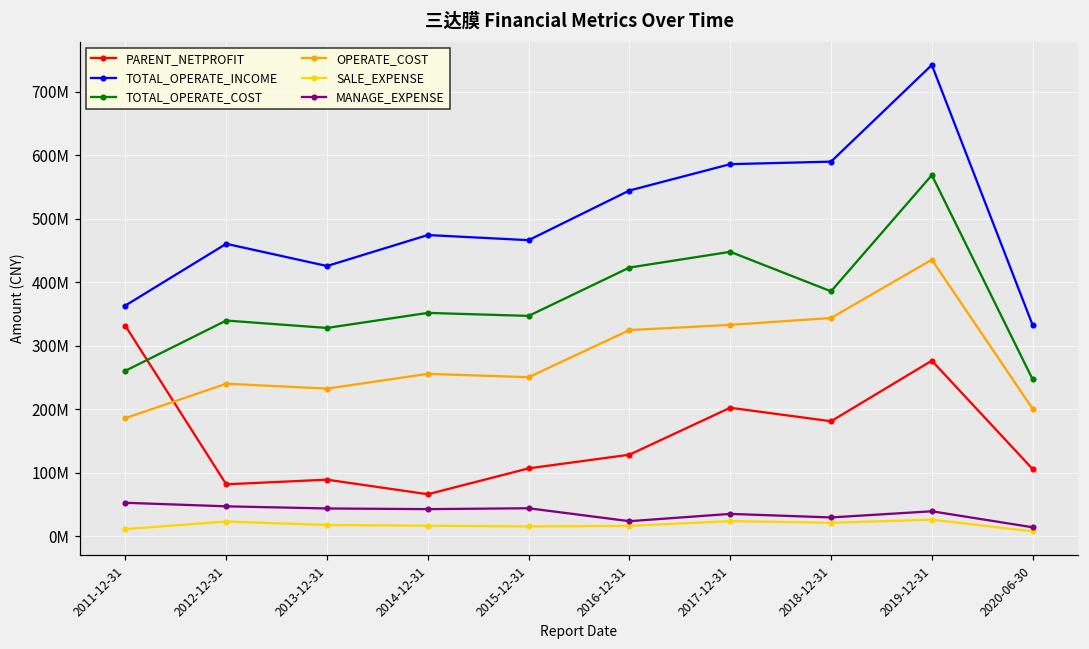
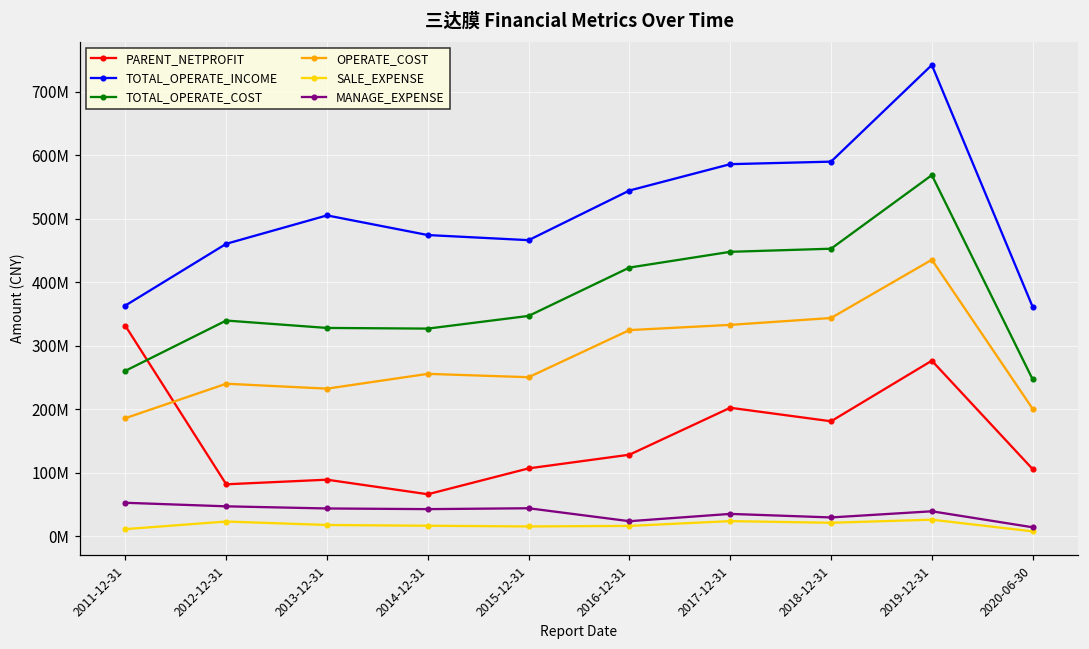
  {
    "PARENT_NETPROFIT": {
      "2011-12-31": 330000000,
      "2012-12-31": 80000000,
      "2013-12-31": 90000000,
      "2014-12-31": 70000000,
      "2015-12-31": 110000000,
      "2016-12-31": 130000000,
      "2017-12-31": 200000000,
      "2018-12-31": 180000000,
      "2019-12-31": 280000000,
      "2020-06-30": 110000000
    },
    "TOTAL_OPERATE_INCOME": {
      "2011-12-31": 360000000,
      "2012-12-31": 460000000,
-     "2013-12-31": 430000000,
+     "2013-12-31": 510000000,
      "2014-12-31": 470000000,
      "2015-12-31": 470000000,
      "2016-12-31": 540000000,
      "2017-12-31": 590000000,
      "2018-12-31": 590000000,
      "2019-12-31": 740000000,
-     "2020-06-30": 330000000
+     "2020-06-30": 360000000
    },
    "TOTAL_OPERATE_COST": {
      "2011-12-31": 260000000,
      "2012-12-31": 340000000,
      "2013-12-31": 330000000,
-     "2014-12-31": 350000000,
+     "2014-12-31": 330000000,
      "2015-12-31": 350000000,
      "2016-12-31": 420000000,
      "2017-12-31": 450000000,
-     "2018-12-31": 390000000,
+     "2018-12-31": 450000000,
      "2019-12-31": 570000000,
      "2020-06-30": 250000000
    },
    "MANAGE_EXPENSE": {
      "2011-12-31": 50000000,
      "2012-12-31": 50000000,
      "2013-12-31": 40000000,
      "2014-12-31": 40000000,
      "2015-12-31": 40000000,
      "2016-12-31": 20000000,
      "2017-12-31": 40000000,
      "2018-12-31": 30000000,
      "2019-12-31": 40000000,
      "2020-06-30": 10000000
    }
  }
